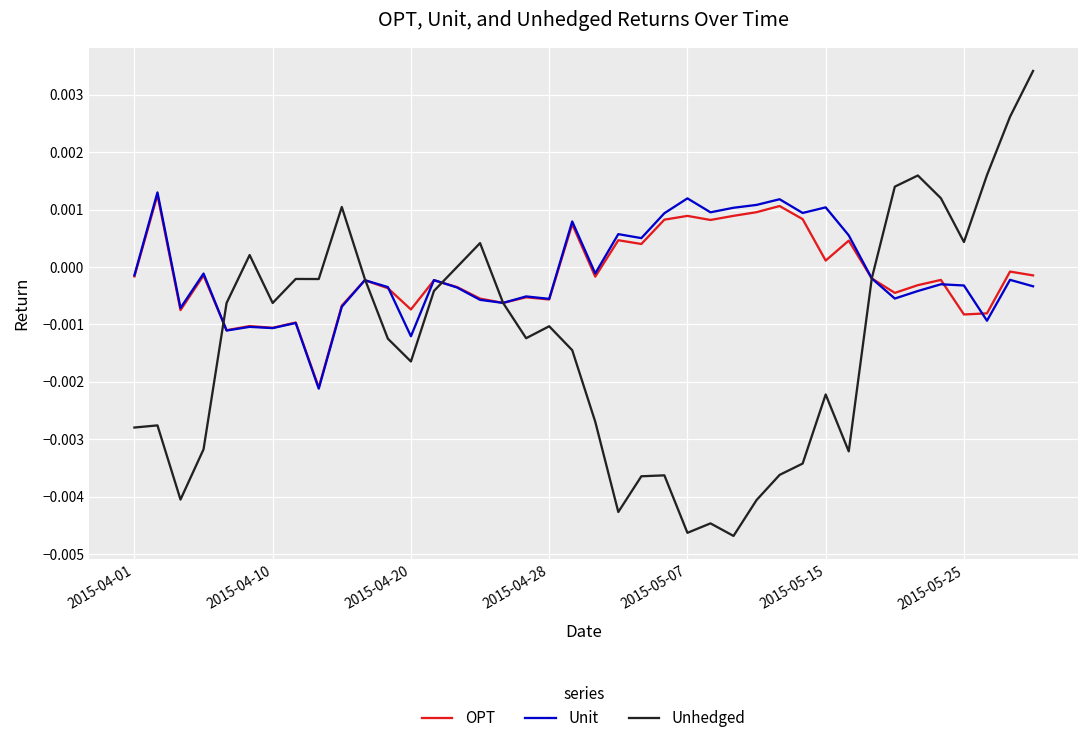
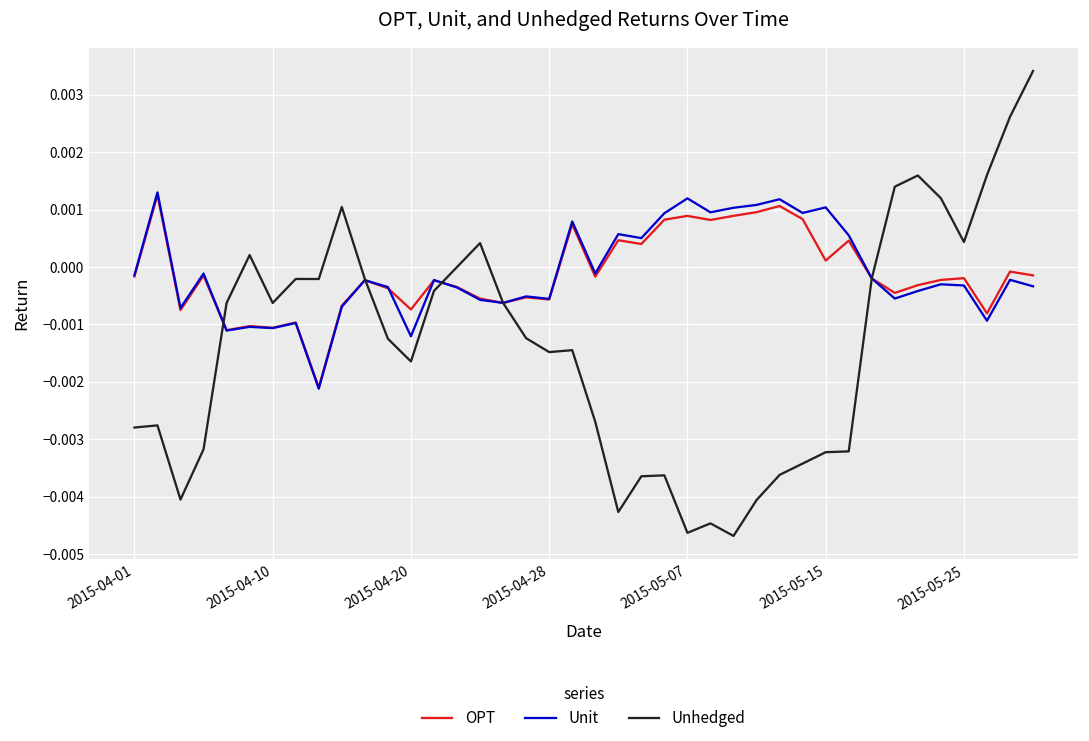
  {
    "OPT": {
      "2015-04-20": -0.0007,
      "2015-05-07": 0.0009,
      "2015-05-15": 0.0001,
-     "2015-05-25": -0.0008
+     "2015-05-25": -0.0002
    },
    "Unit": {
      "2015-04-20": -0.0012,
      "2015-05-07": 0.0012,
      "2015-05-15": 0.0010,
      "2015-05-25": -0.0003
    },
    "Unhedged": {
      "2015-04-01": -0.0028,
      "2015-04-10": -0.0006,
      "2015-04-20": -0.0016,
-     "2015-04-28": -0.0010,
+     "2015-04-28": -0.0015,
      "2015-05-07": -0.0046,
-     "2015-05-15": -0.0022,
+     "2015-05-15": -0.0032,
      "2015-05-25": 0.0004
    }
  }
